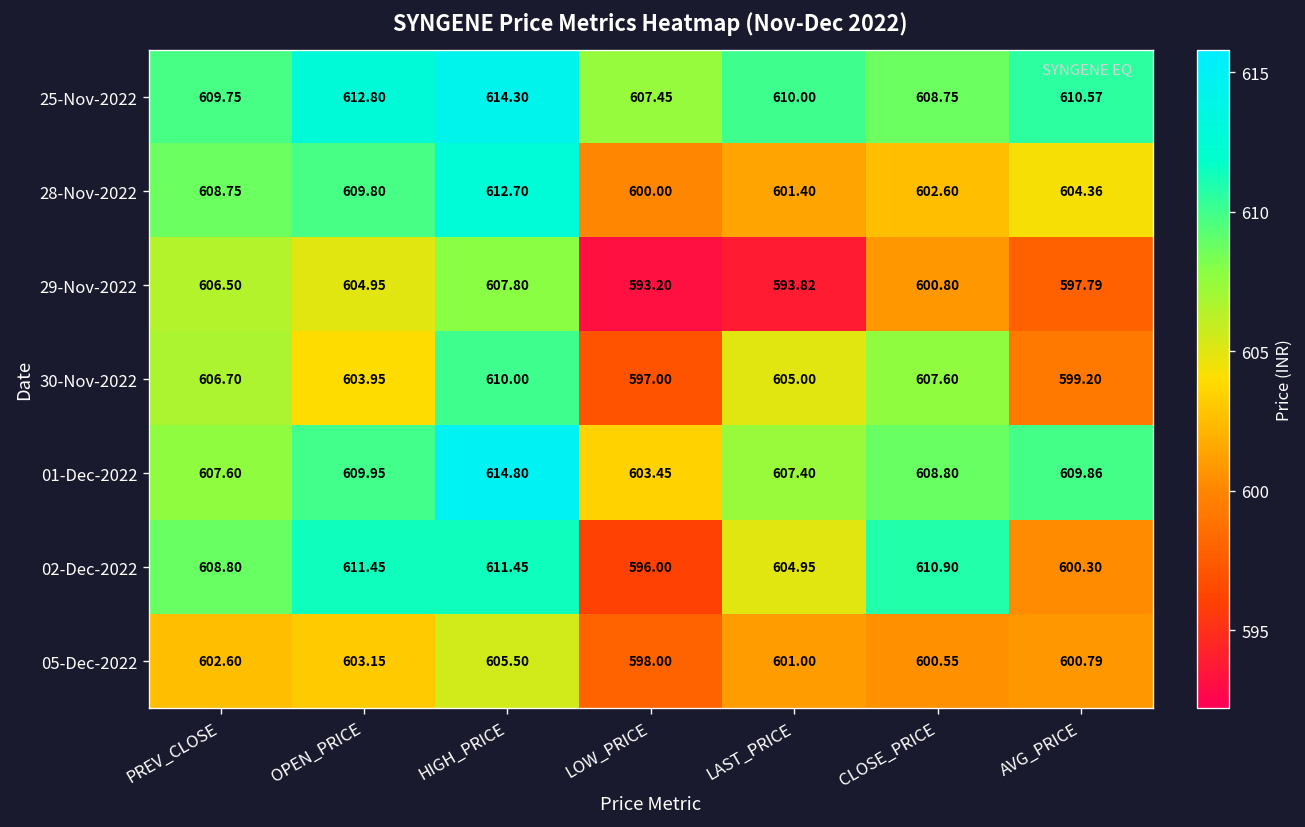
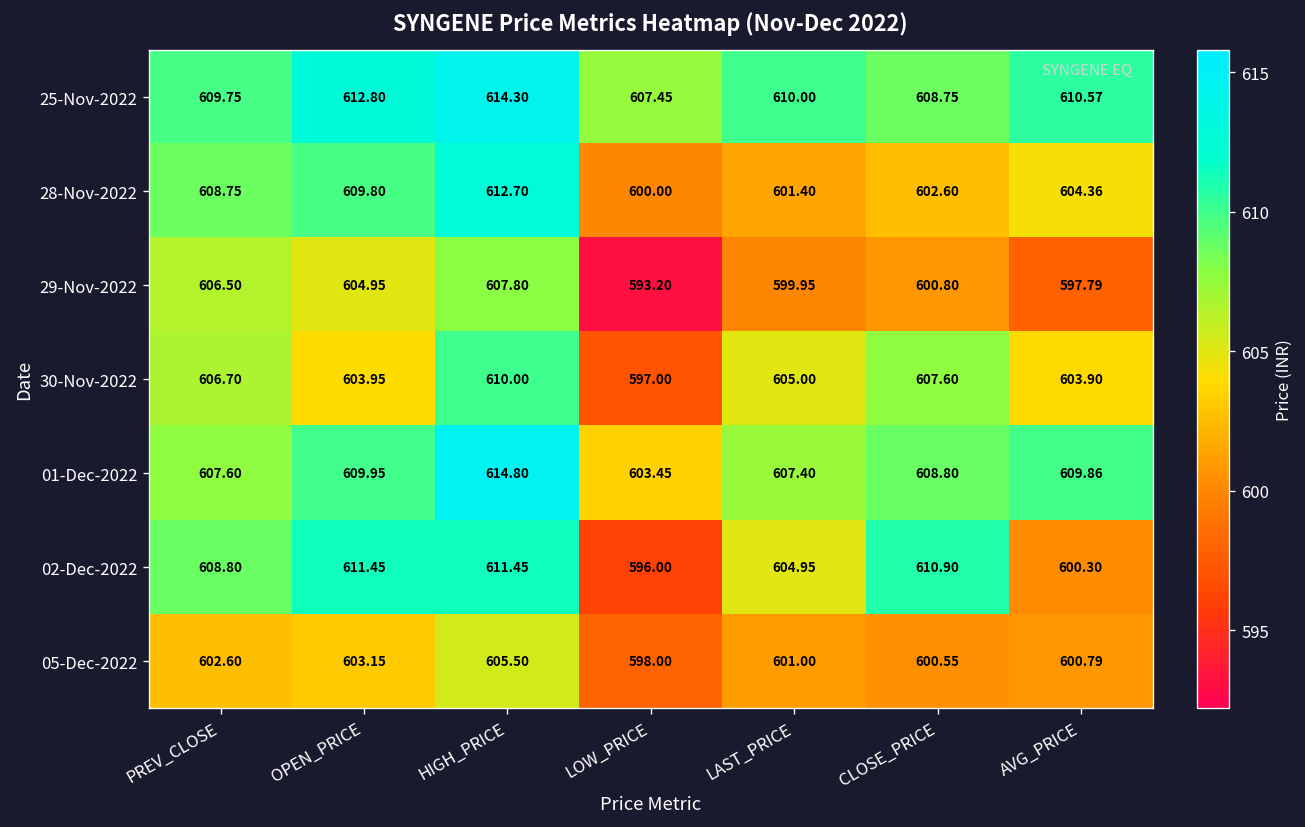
  {
    "25-Nov-2022": {
      "PREV_CLOSE": 609.75,
      "OPEN_PRICE": 612.80,
      "HIGH_PRICE": 614.30,
      "LOW_PRICE": 607.45,
      "LAST_PRICE": 610.00,
      "CLOSE_PRICE": 608.75
    },
    "28-Nov-2022": {
      "PREV_CLOSE": 608.75,
      "OPEN_PRICE": 609.80,
      "HIGH_PRICE": 612.70,
      "LOW_PRICE": 600.00,
      "LAST_PRICE": 601.40,
      "CLOSE_PRICE": 602.60,
      "AVG_PRICE": 604.36
    },
    "29-Nov-2022": {
      "PREV_CLOSE": 606.50,
      "OPEN_PRICE": 604.95,
      "HIGH_PRICE": 607.80,
      "LOW_PRICE": 593.20,
-     "LAST_PRICE": 593.82,
+     "LAST_PRICE": 599.95,
      "CLOSE_PRICE": 600.80,
      "AVG_PRICE": 597.79
    },
    "30-Nov-2022": {
      "PREV_CLOSE": 606.70,
      "OPEN_PRICE": 603.95,
      "HIGH_PRICE": 610.00,
      "LOW_PRICE": 597.00,
      "LAST_PRICE": 605.00,
      "CLOSE_PRICE": 607.60,
-     "AVG_PRICE": 599.20
+     "AVG_PRICE": 603.90
    },
    "01-Dec-2022": {
      "PREV_CLOSE": 607.60,
      "OPEN_PRICE": 609.95,
      "HIGH_PRICE": 614.80,
      "LOW_PRICE": 603.45,
      "LAST_PRICE": 607.40,
      "CLOSE_PRICE": 608.80,
      "AVG_PRICE": 609.86
    },
    "02-Dec-2022": {
      "PREV_CLOSE": 608.80,
      "OPEN_PRICE": 611.45,
      "HIGH_PRICE": 611.45,
      "LOW_PRICE": 596.00,
      "LAST_PRICE": 604.95,
      "CLOSE_PRICE": 610.90,
      "AVG_PRICE": 600.30
    },
    "05-Dec-2022": {
      "PREV_CLOSE": 602.60,
      "OPEN_PRICE": 603.15,
      "HIGH_PRICE": 605.50,
      "LOW_PRICE": 598.00,
      "LAST_PRICE": 601.00,
      "CLOSE_PRICE": 600.55,
      "AVG_PRICE": 600.79
    }
  }
